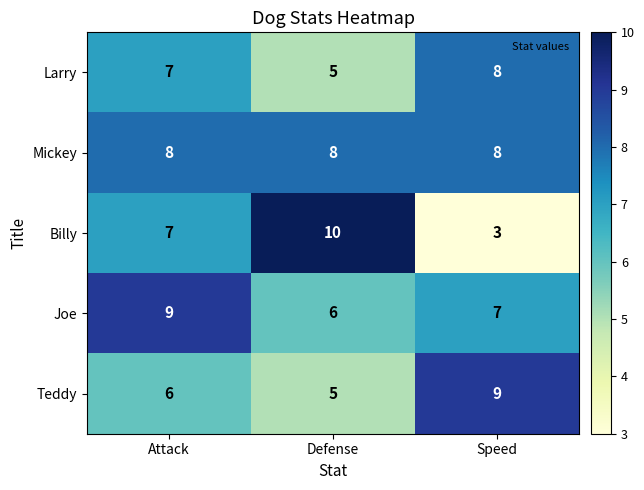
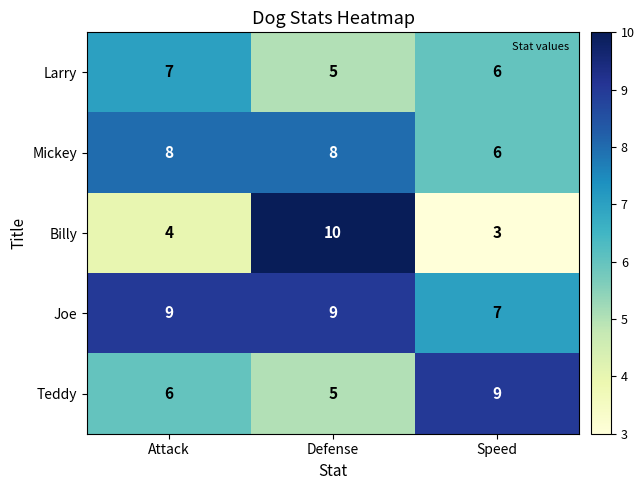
  {
    "Larry": {
      "Attack": 7,
      "Defense": 5,
-     "Speed": 8
+     "Speed": 6
    },
    "Mickey": {
      "Attack": 8,
      "Defense": 8,
-     "Speed": 8
+     "Speed": 6
    },
    "Billy": {
-     "Attack": 7,
+     "Attack": 4,
      "Defense": 10,
      "Speed": 3
    },
    "Joe": {
      "Attack": 9,
-     "Defense": 6,
+     "Defense": 9,
      "Speed": 7
    },
    "Teddy": {
      "Attack": 6,
      "Defense": 5,
      "Speed": 9
    }
  }
